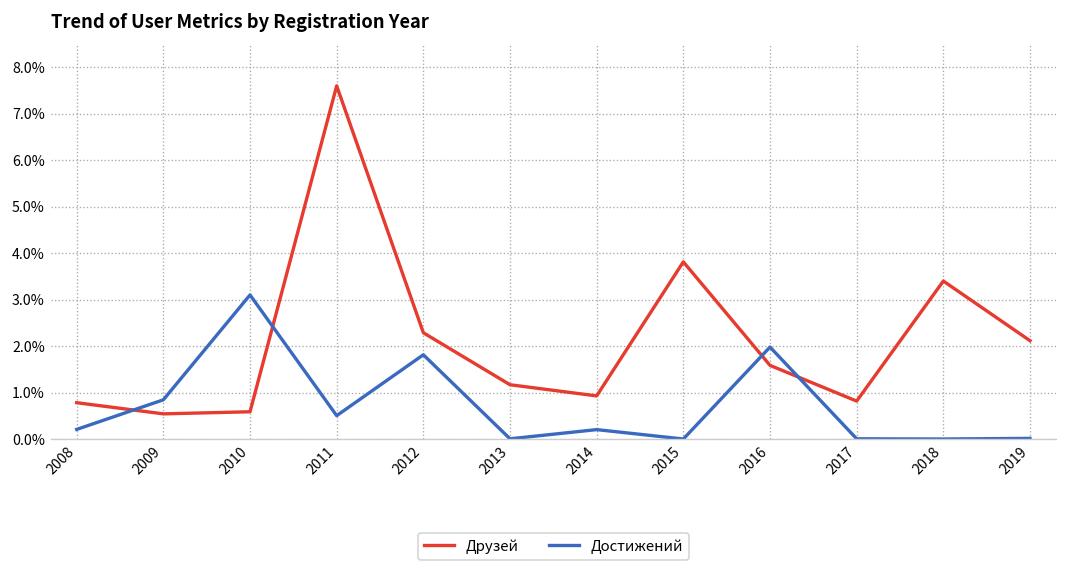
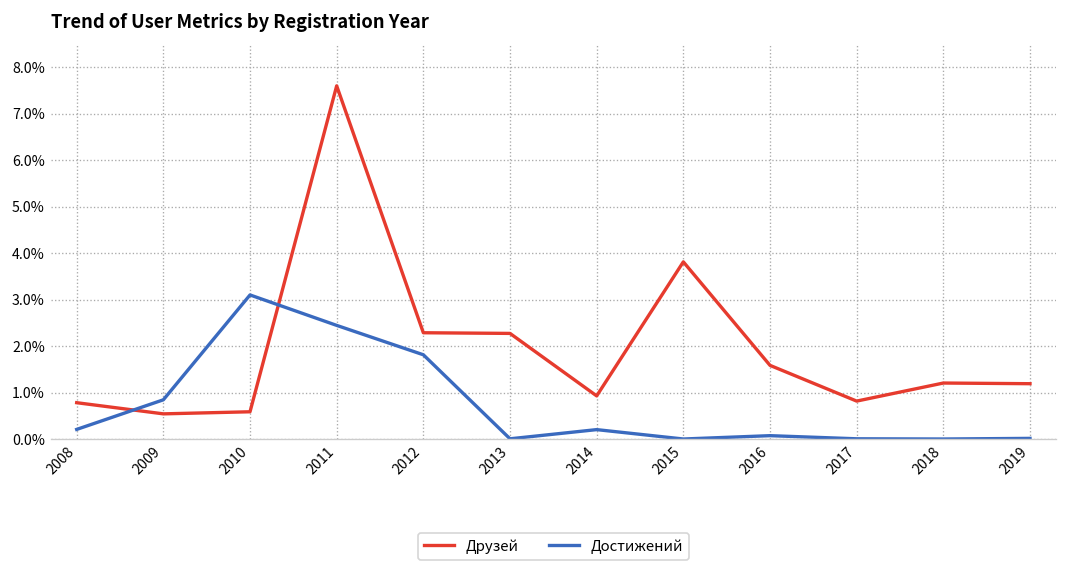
  {
    "Друзей": {
      "2008": "0.8%",
      "2009": "0.5%",
      "2010": "0.6%",
      "2011": "7.6%",
      "2012": "2.3%",
-     "2013": "1.2%",
+     "2013": "2.3%",
      "2014": "0.9%",
      "2015": "3.8%",
      "2016": "1.6%",
      "2017": "0.8%",
-     "2018": "3.4%",
-     "2019": "2.1%"
+     "2018": "1.2%",
+     "2019": "1.2%"
    },
    "Достижений": {
      "2008": "0.2%",
      "2009": "0.8%",
      "2010": "3.1%",
-     "2011": "0.5%",
+     "2011": "2.4%",
      "2012": "1.8%",
      "2013": "0.0%",
      "2014": "0.2%",
      "2015": "0.0%",
-     "2016": "2.0%",
+     "2016": "0.1%",
      "2017": "0.0%",
      "2018": "0.0%",
      "2019": "0.0%"
    }
  }
